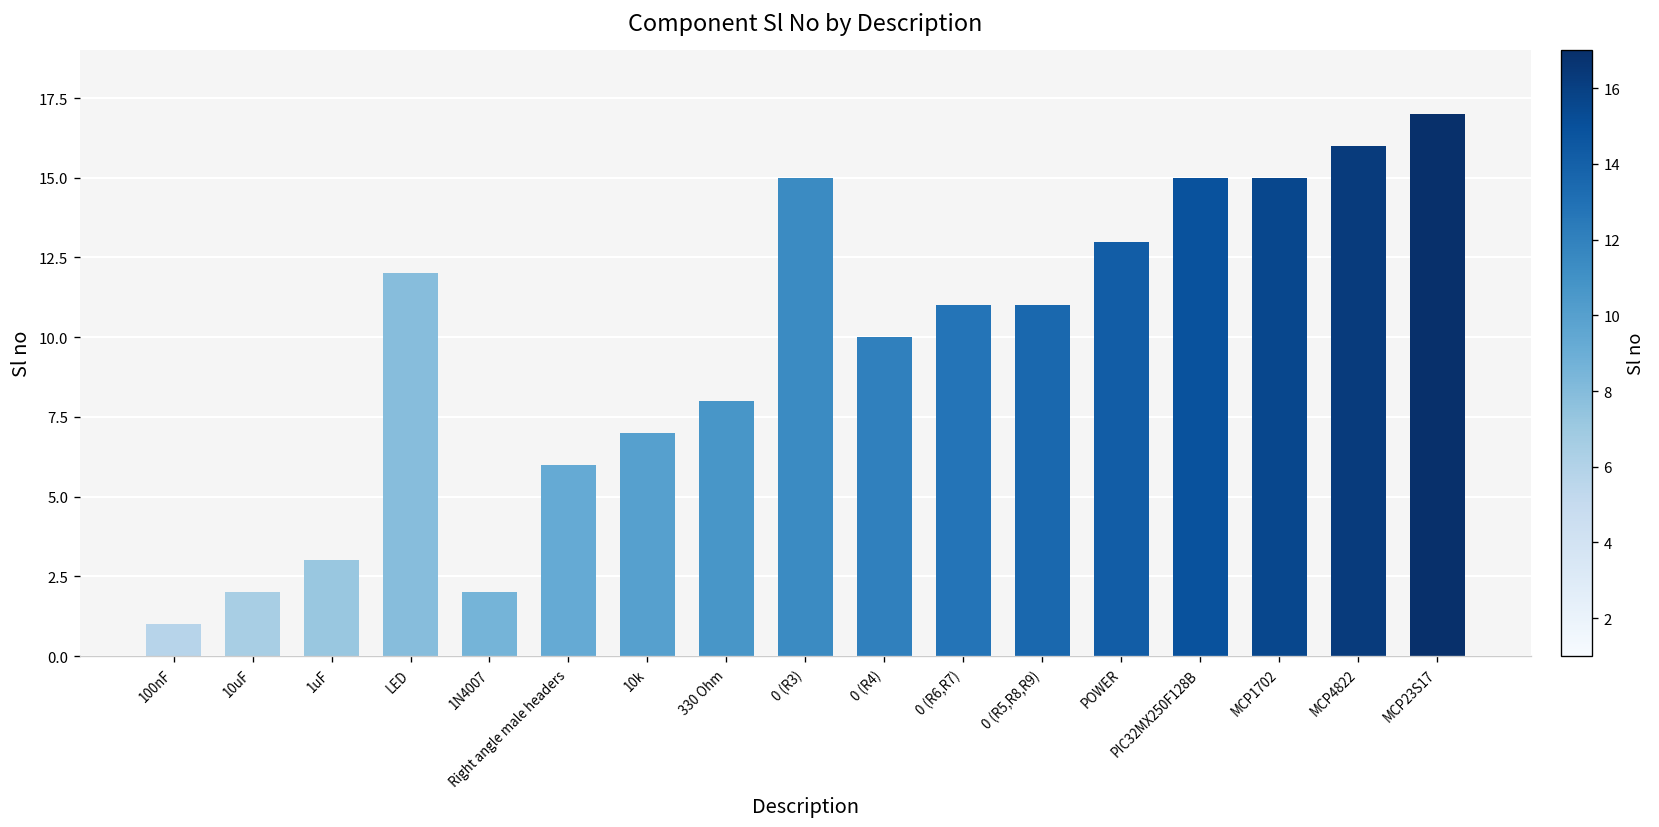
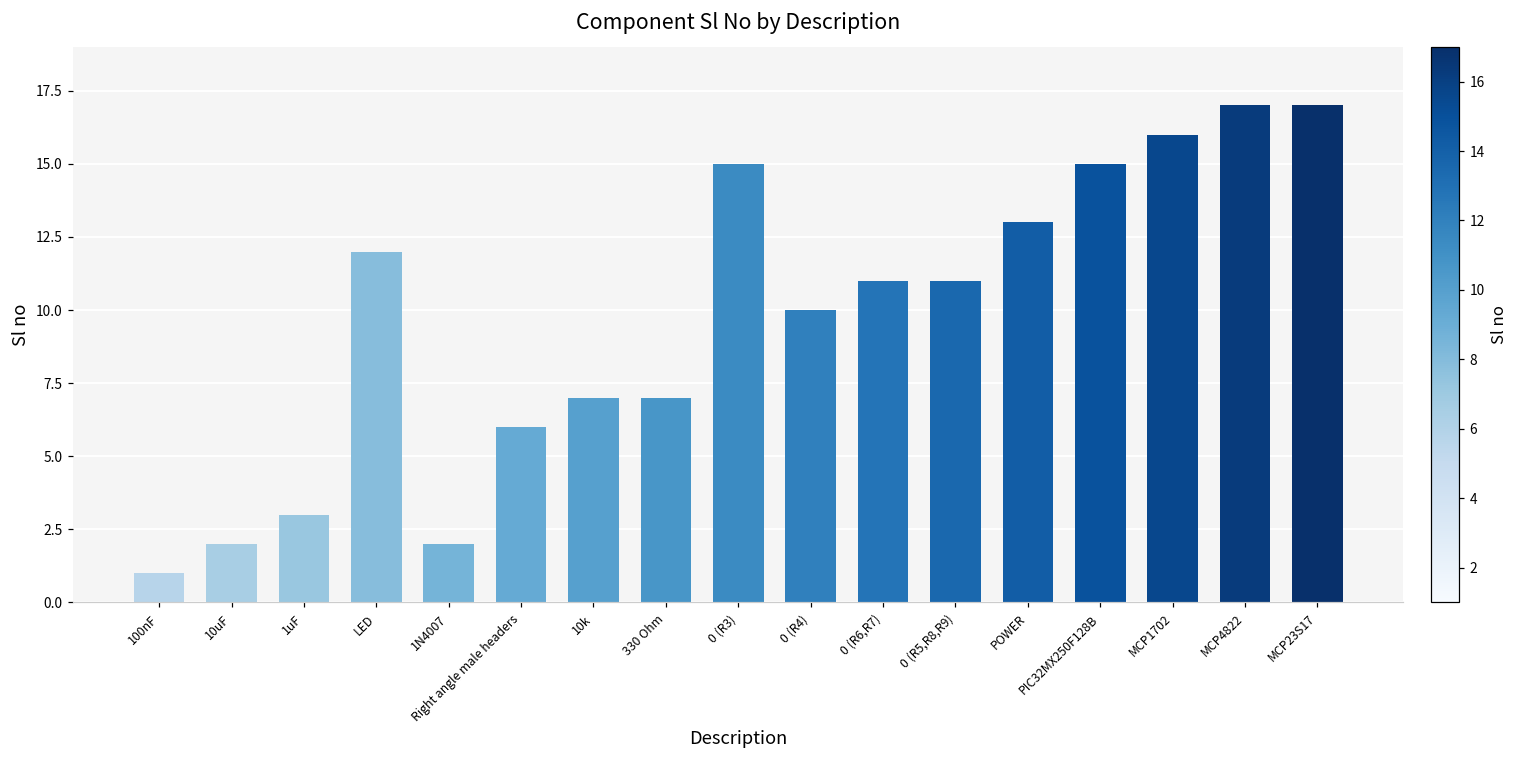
  {
    "100nF": 1,
    "10uF": 2,
    "1uF": 3,
    "LED": 12,
    "1N4007": 2,
    "Right angle male headers": 6,
    "10k": 7,
-   "330 Ohm": 8,
+   "330 Ohm": 7,
    "0 (R3)": 15,
    "0 (R4)": 10,
    "0 (R6,R7)": 11,
    "0 (R5,R8,R9)": 11,
    "POWER": 13,
    "PIC32MX250F128B": 15,
-   "MCP1702": 15,
-   "MCP4822": 16,
+   "MCP1702": 16,
+   "MCP4822": 17,
    "MCP23S17": 17
  }
